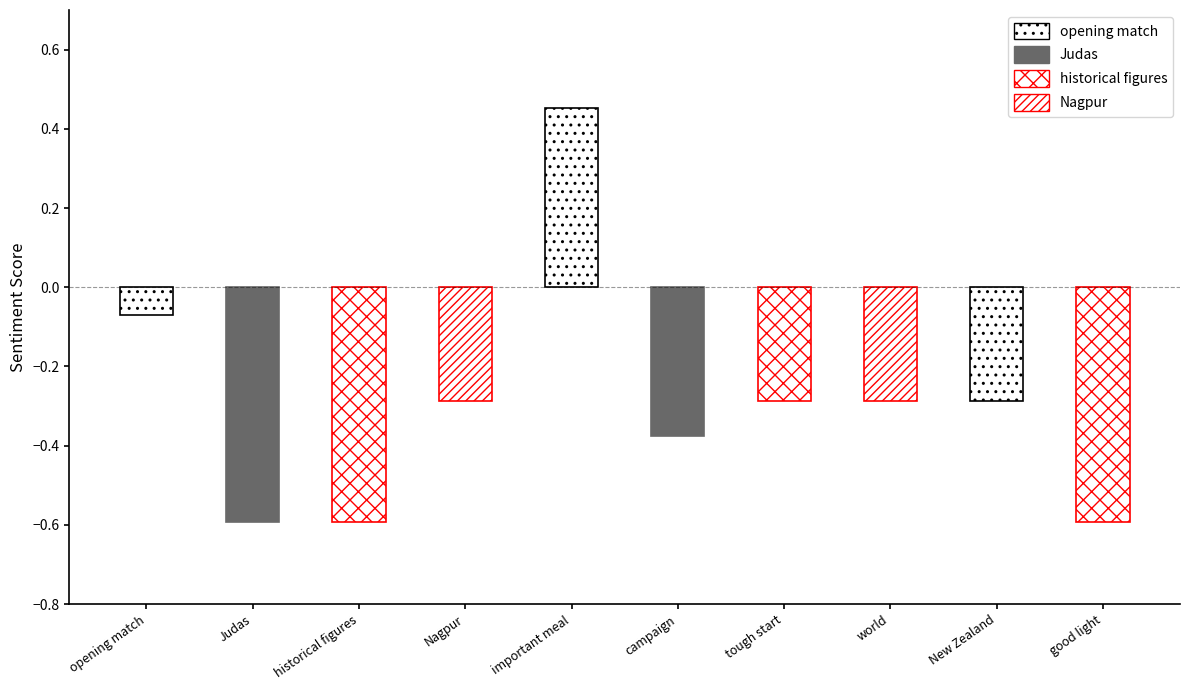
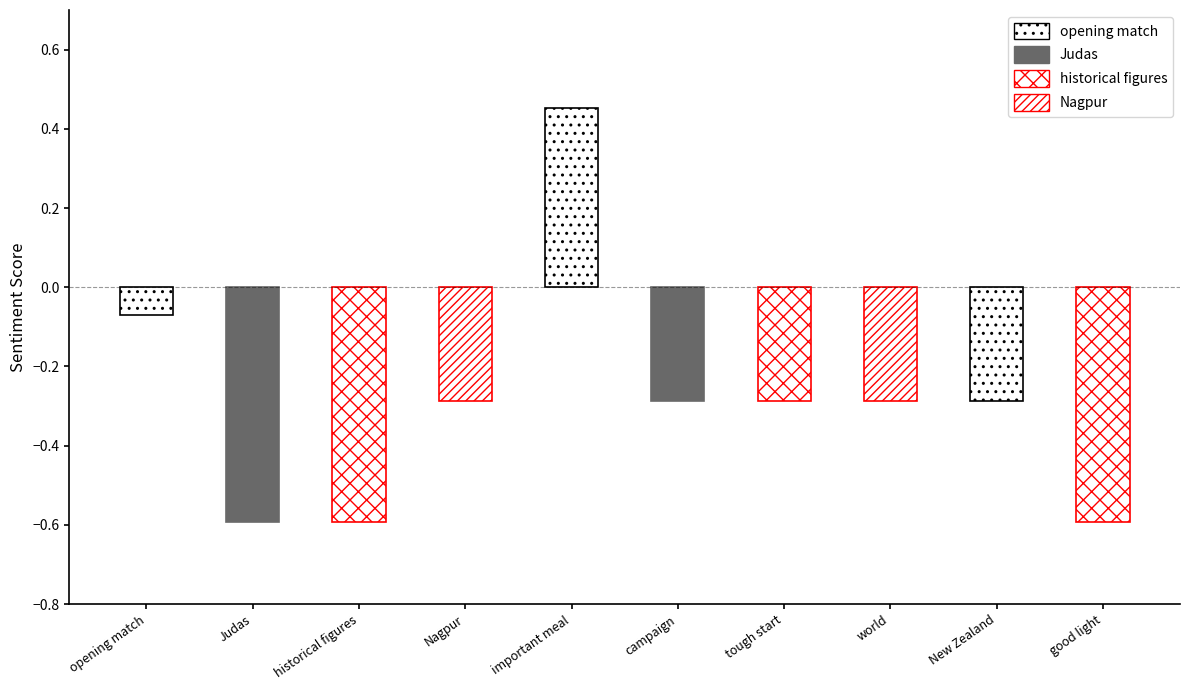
  {
    "opening match": -0.07,
    "Judas": -0.59,
    "historical figures": -0.59,
    "Nagpur": -0.29,
    "important meal": 0.45,
-   "campaign": -0.38,
+   "campaign": -0.29,
    "tough start": -0.29,
    "world": -0.29,
    "New Zealand": -0.29,
    "good light": -0.59
  }
